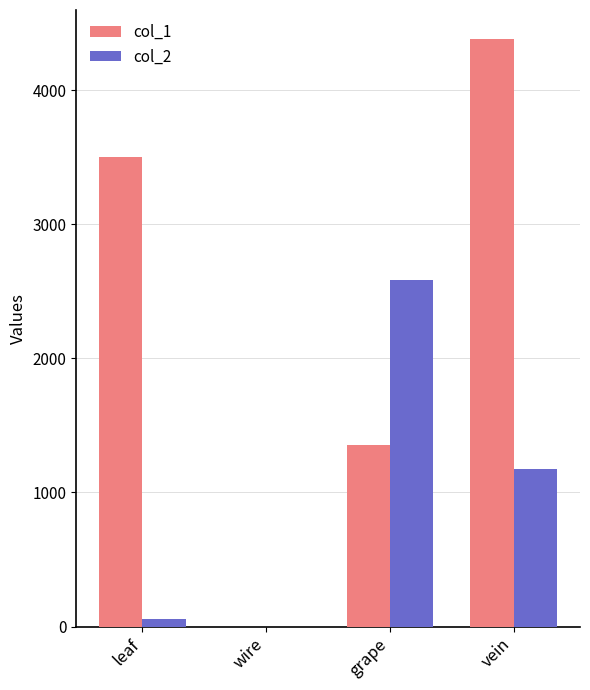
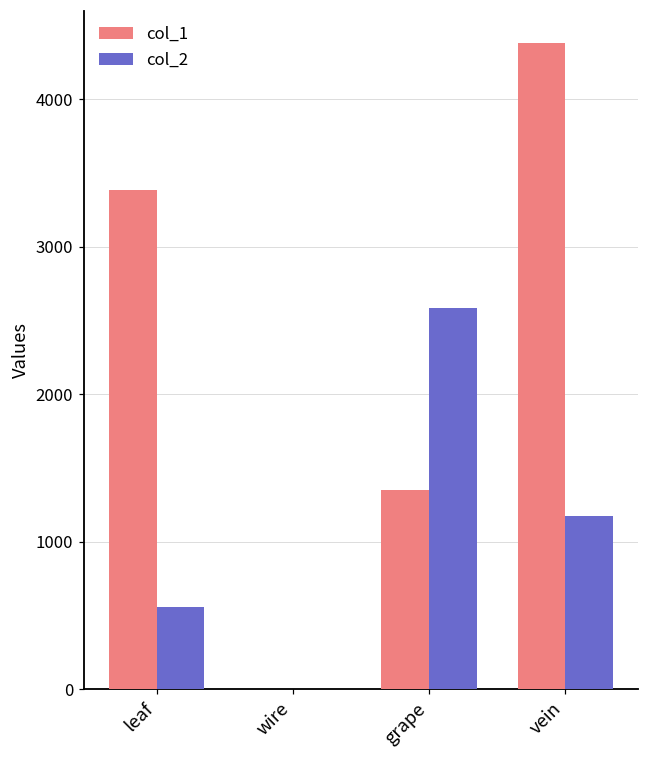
  {
    "col_1": {
-     "leaf": 3500,
+     "leaf": 3380,
      "wire": 0,
      "grape": 1350,
      "vein": 4380
    },
    "col_2": {
-     "leaf": 60,
+     "leaf": 560,
      "wire": 0,
      "grape": 2580,
      "vein": 1180
    }
  }
